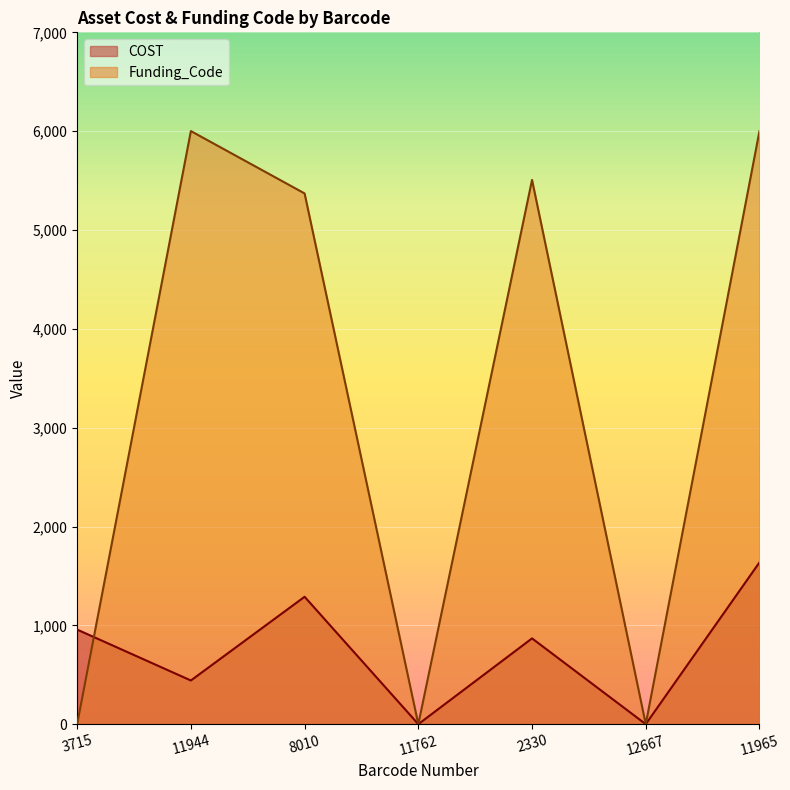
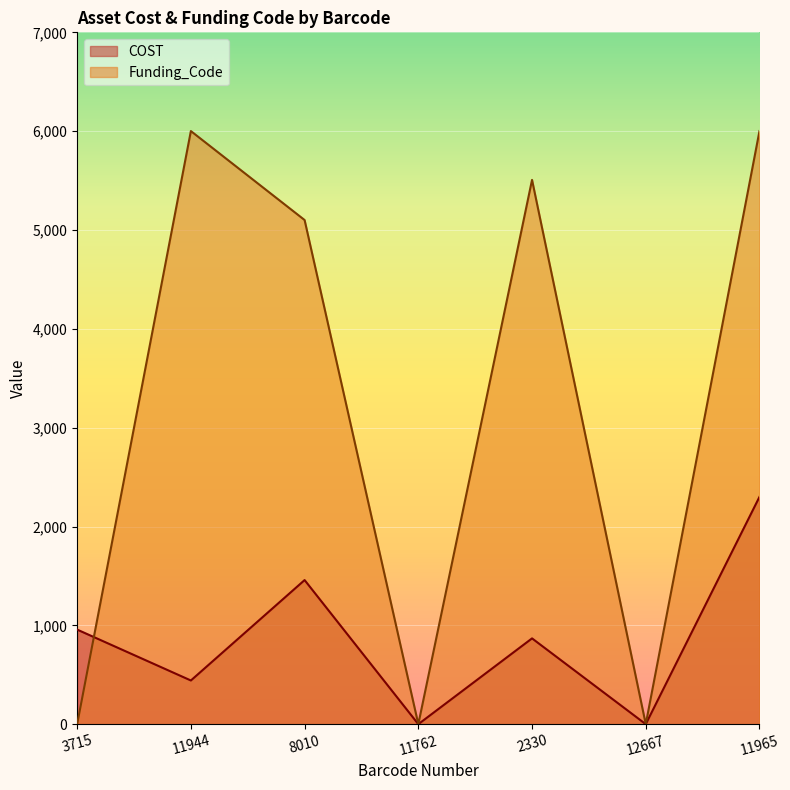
  {
    "COST": {
      "3715": "1,000",
      "11944": "400",
-     "8010": "1,300",
+     "8010": "1,500",
      "2330": "900",
-     "11965": "1,600"
+     "11965": "2,300"
    },
    "Funding_Code": {
      "3715": "0",
      "11944": "6,000",
-     "8010": "5,400",
+     "8010": "5,100",
      "2330": "5,500",
      "11965": "6,000"
    }
  }
